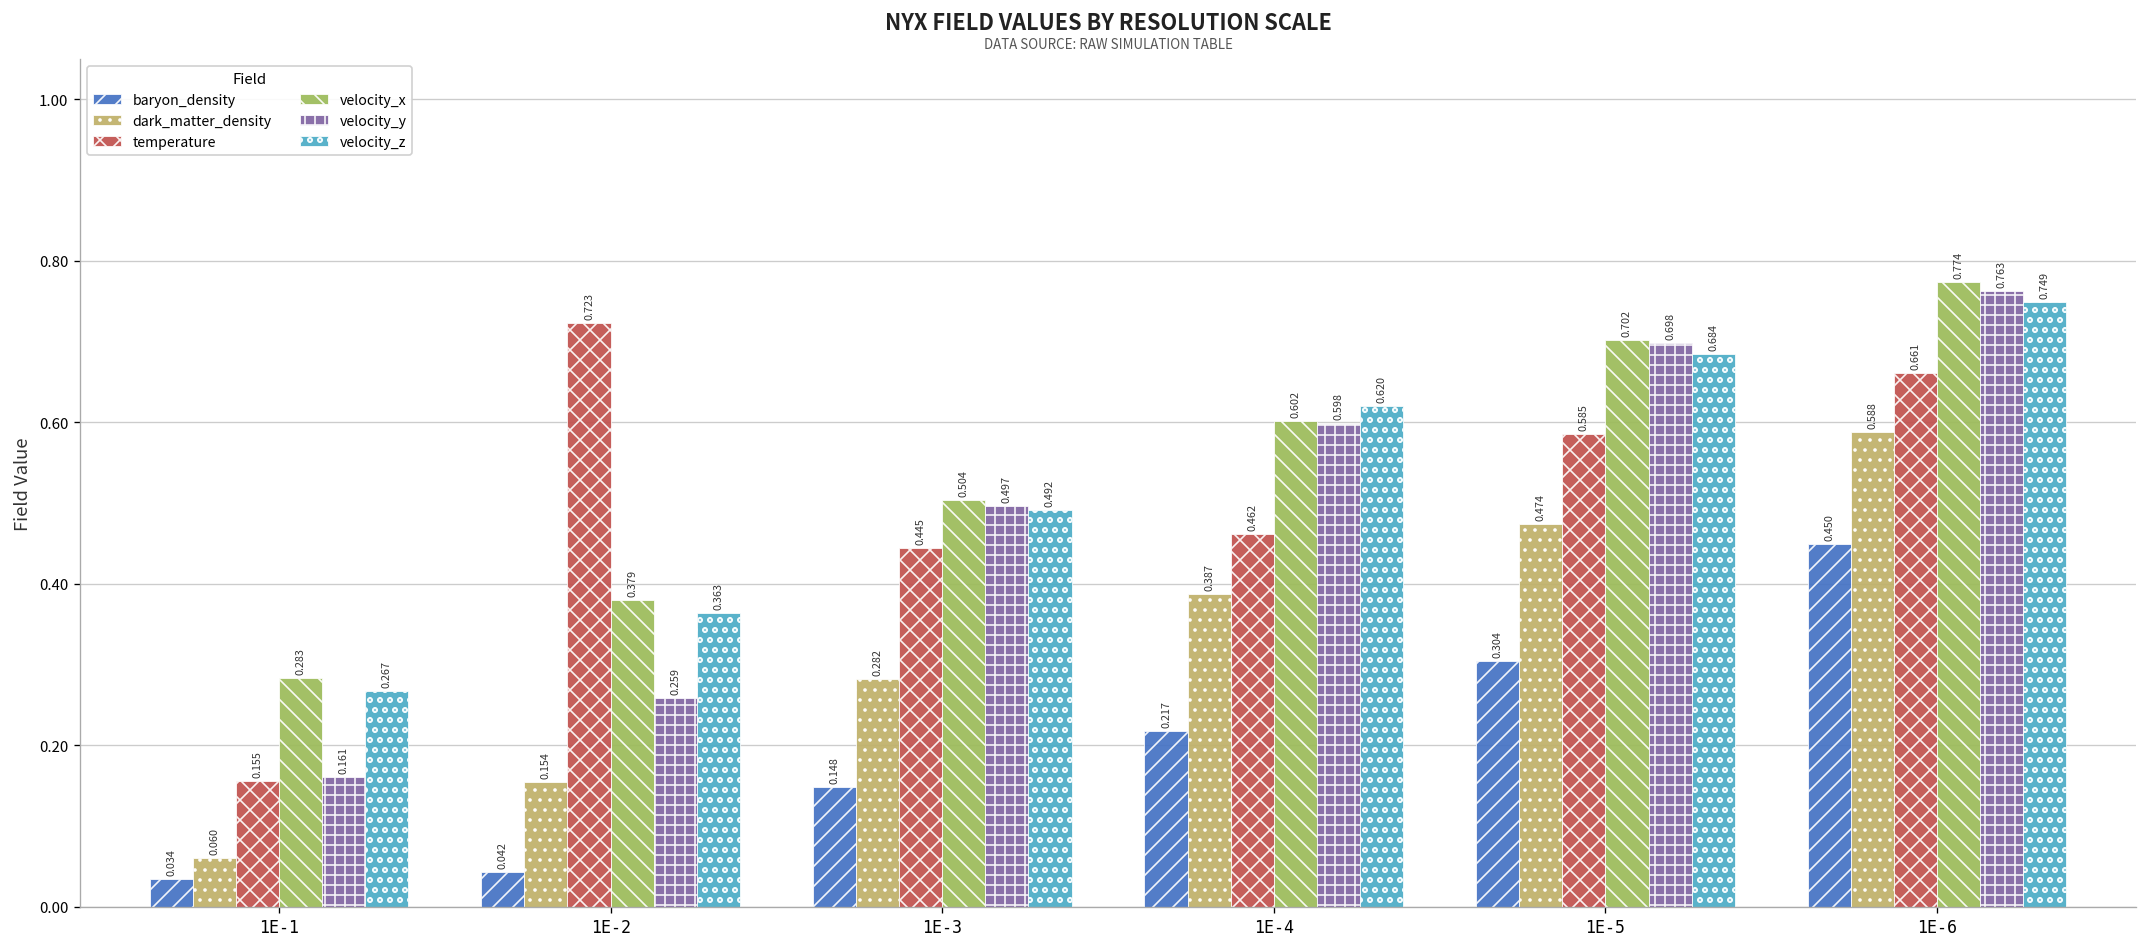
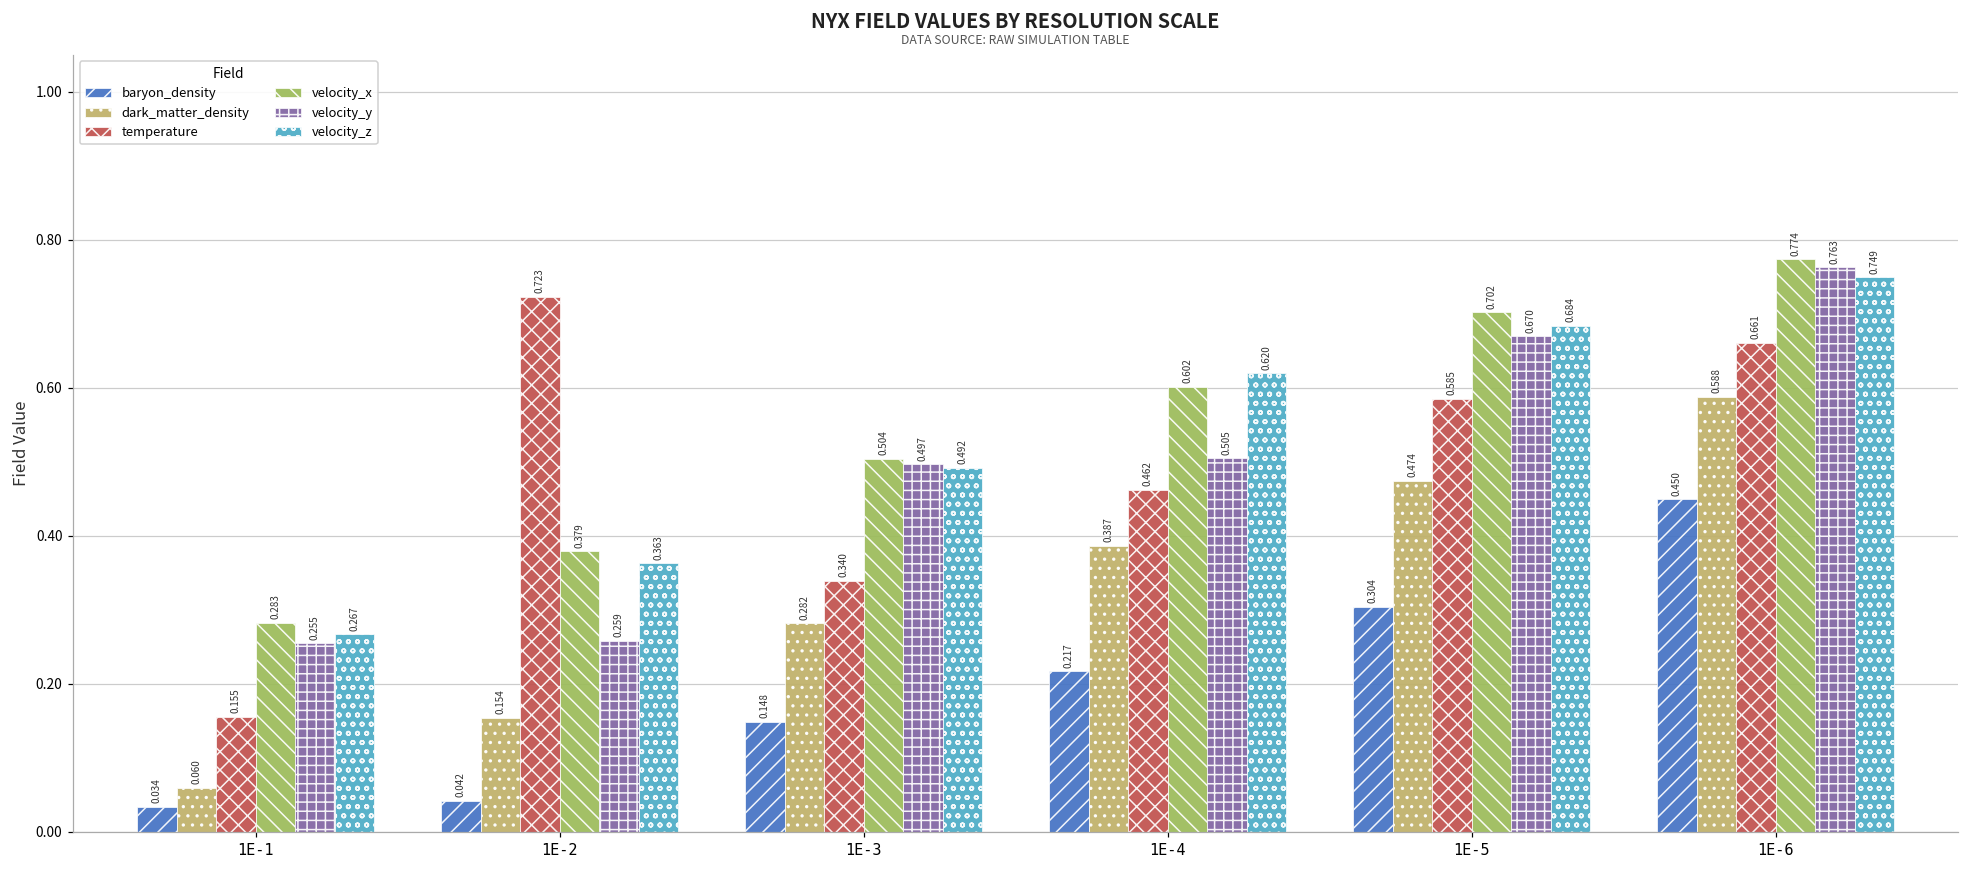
  {
    "temperature": {
      "1E-1": 0.155,
      "1E-2": 0.723,
-     "1E-3": 0.445,
+     "1E-3": 0.340,
      "1E-4": 0.462,
      "1E-5": 0.585,
      "1E-6": 0.661
    },
    "velocity_y": {
-     "1E-1": 0.161,
+     "1E-1": 0.255,
      "1E-2": 0.259,
      "1E-3": 0.497,
-     "1E-4": 0.598,
-     "1E-5": 0.698,
+     "1E-4": 0.505,
+     "1E-5": 0.670,
      "1E-6": 0.763
    }
  }
